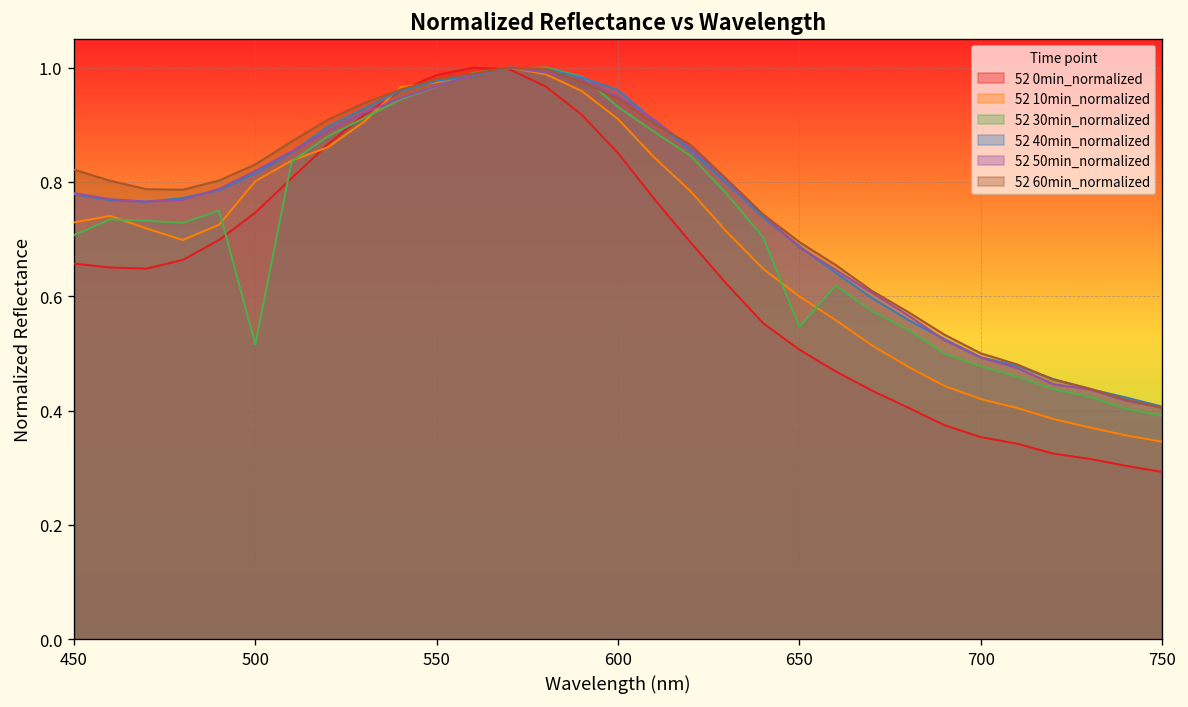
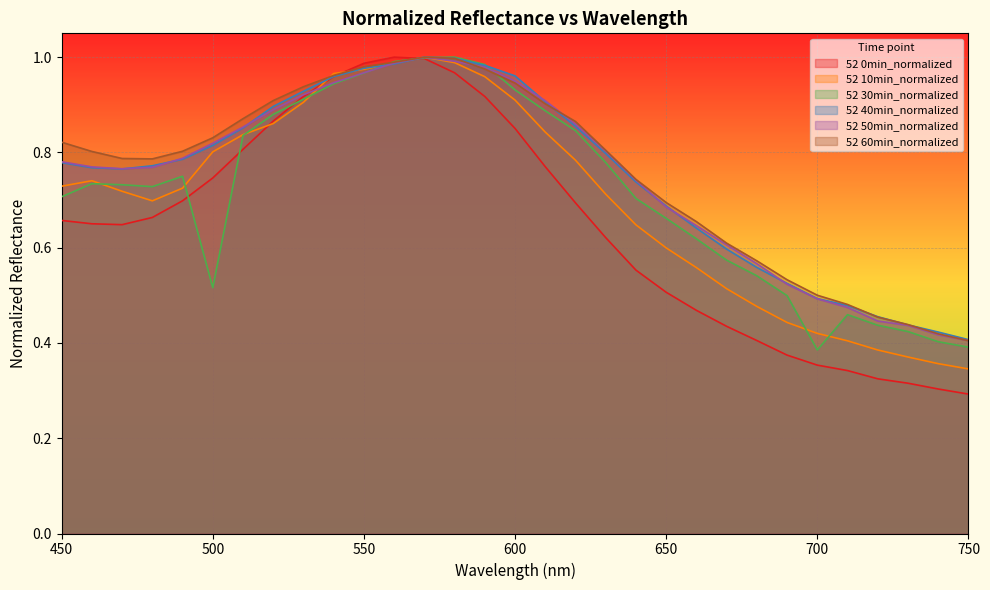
  {
    "52 30min_normalized": {
      "450": 0.71,
      "500": 0.52,
      "600": 0.93,
-     "650": 0.55,
-     "700": 0.48,
+     "650": 0.66,
+     "700": 0.39,
      "750": 0.39
    }
  }
